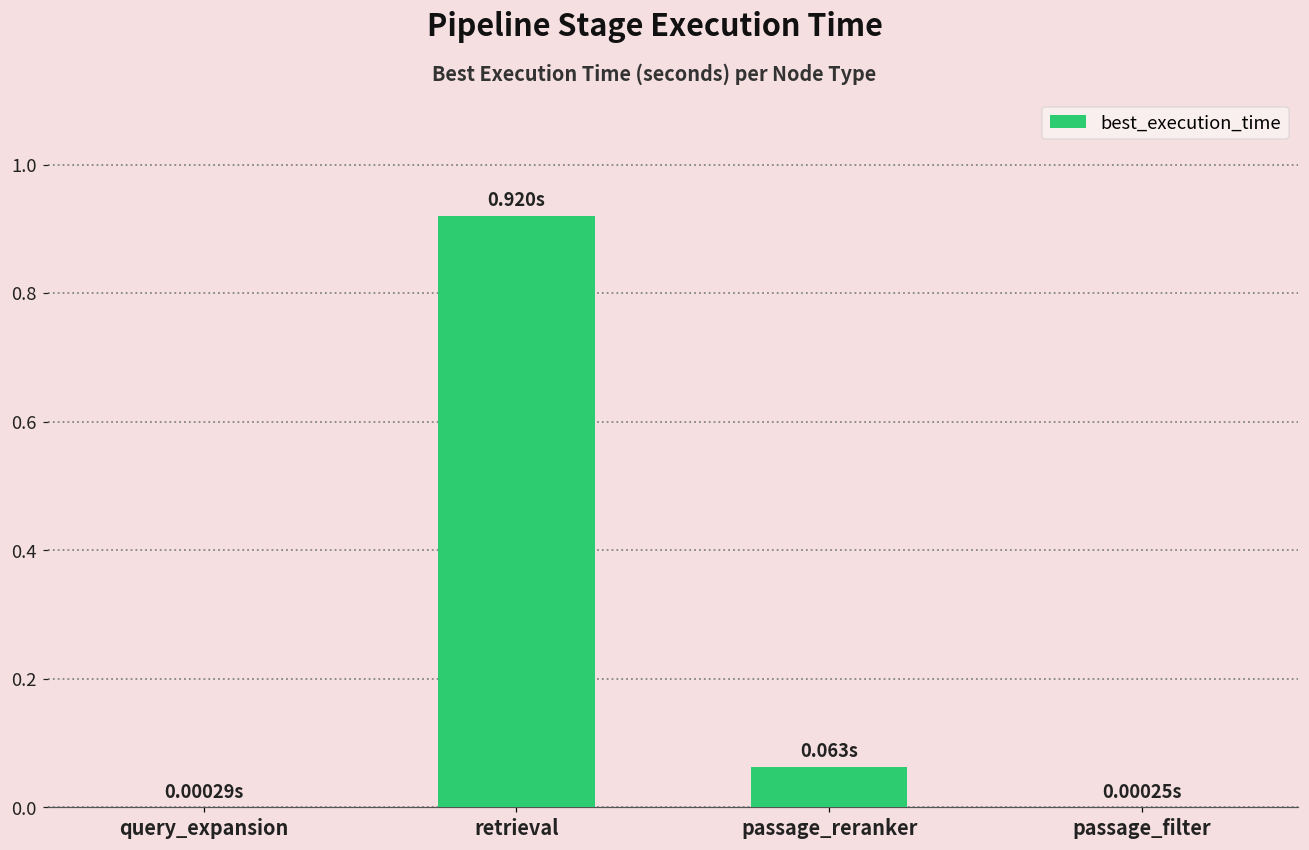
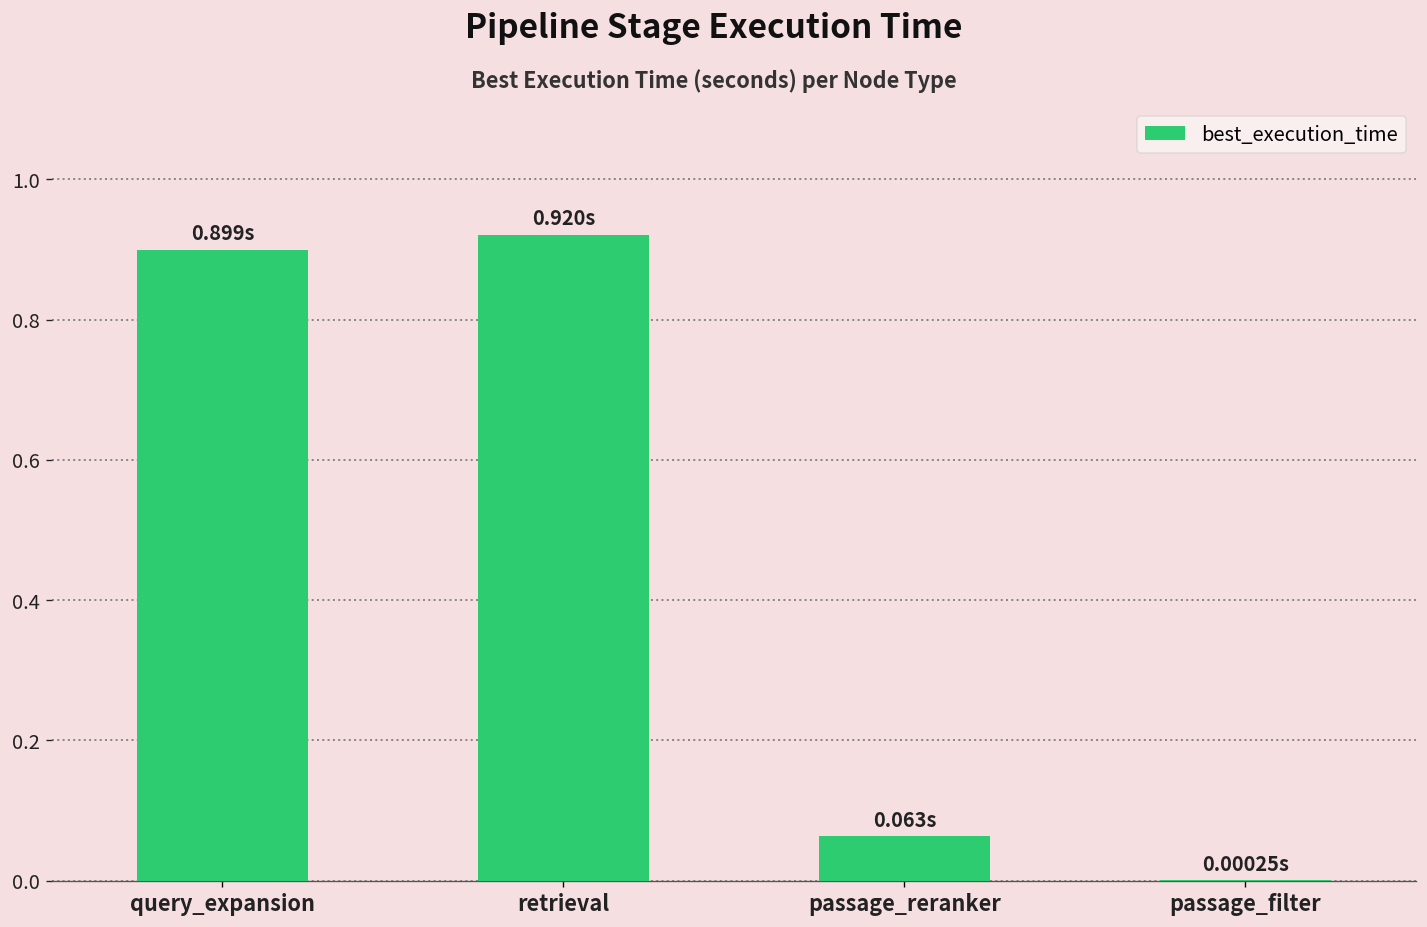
  {
-   "query_expansion": "0.00029s",
+   "query_expansion": "0.899s",
    "retrieval": "0.920s",
    "passage_reranker": "0.063s",
    "passage_filter": "0.00025s"
  }
